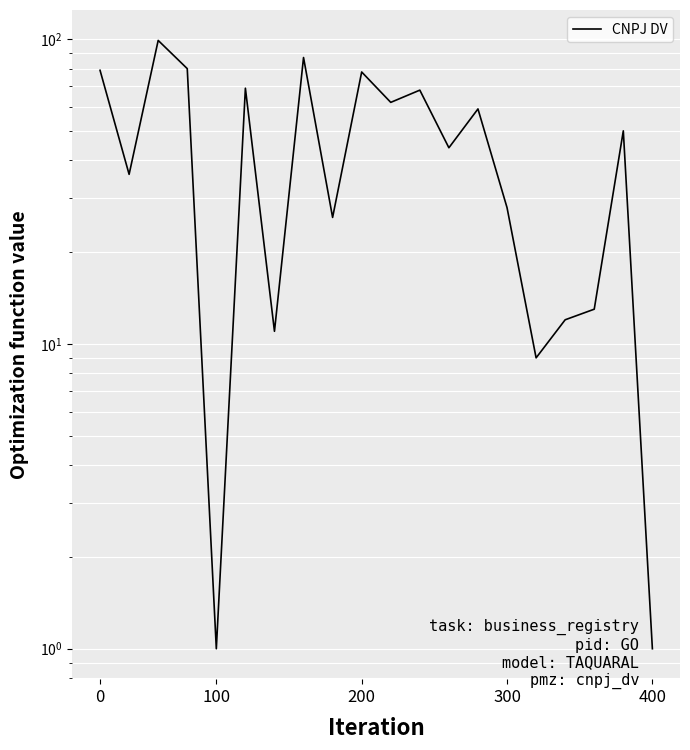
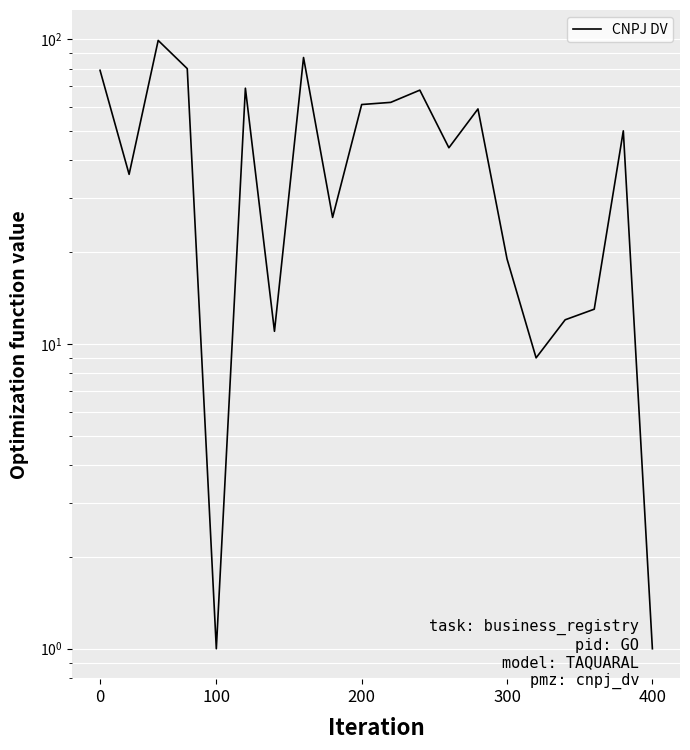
  {
    "0": 79,
    "100": 1,
-   "200": 78,
-   "300": 28,
+   "200": 61,
+   "300": 19,
    "400": 1
  }
